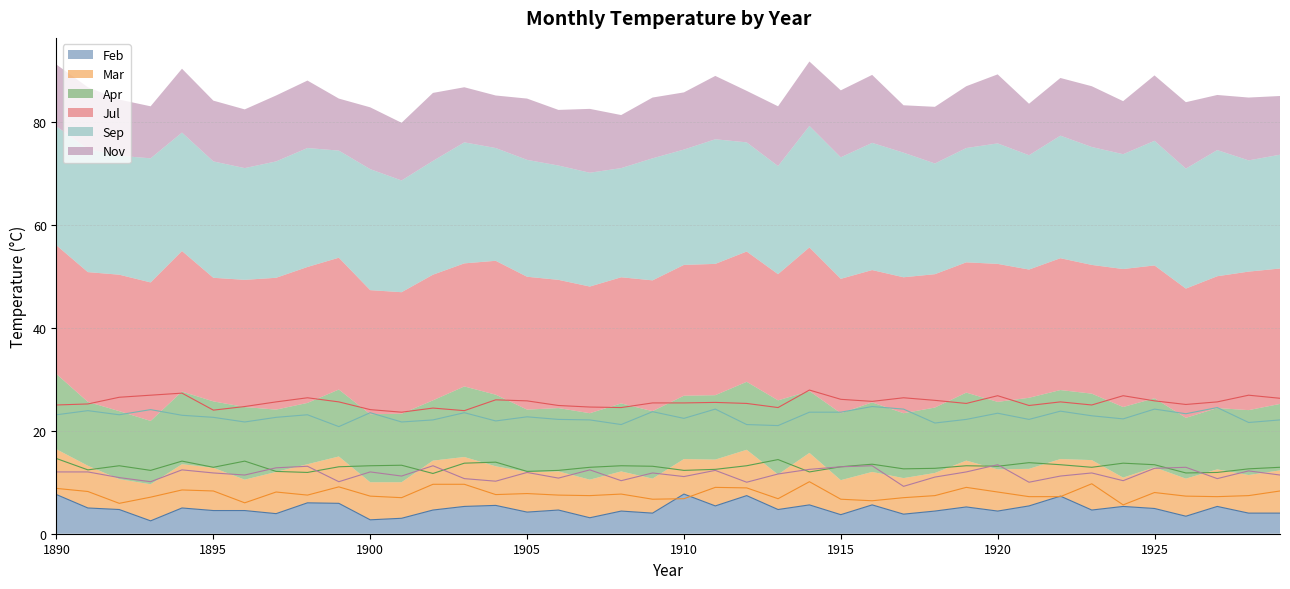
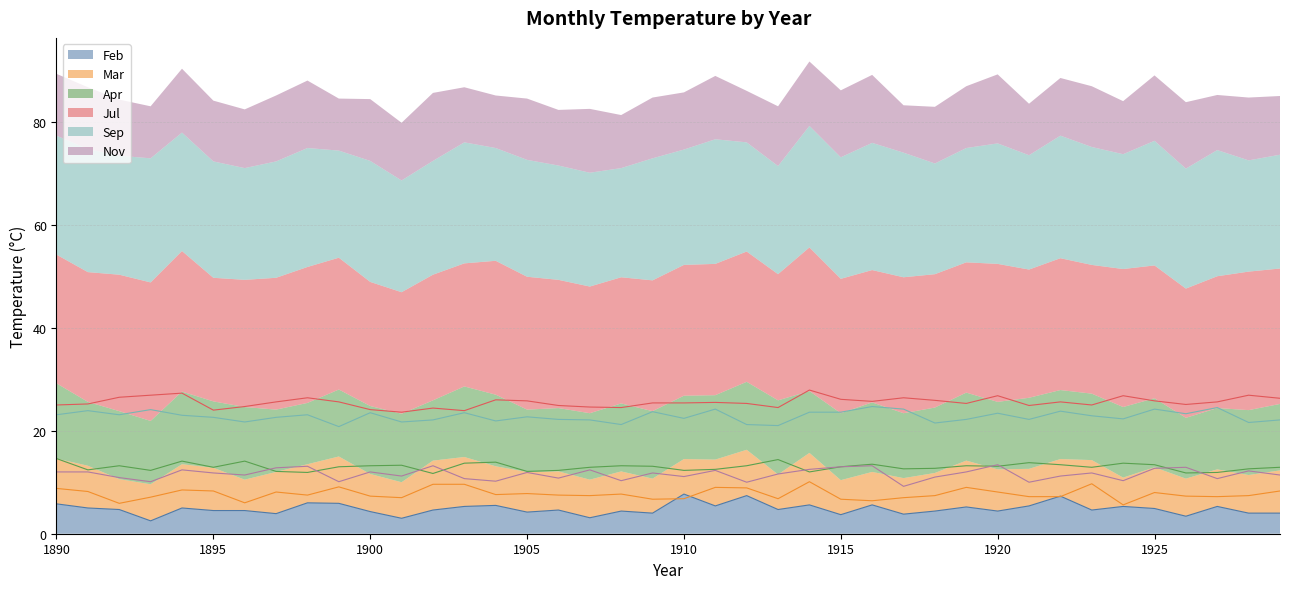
  {
    "Feb": {
-     "1890": 8,
+     "1890": 6,
      "1895": 5,
-     "1900": 3,
+     "1900": 4,
      "1905": 4,
      "1910": 8,
      "1915": 4,
      "1920": 4,
      "1925": 5
    }
  }
